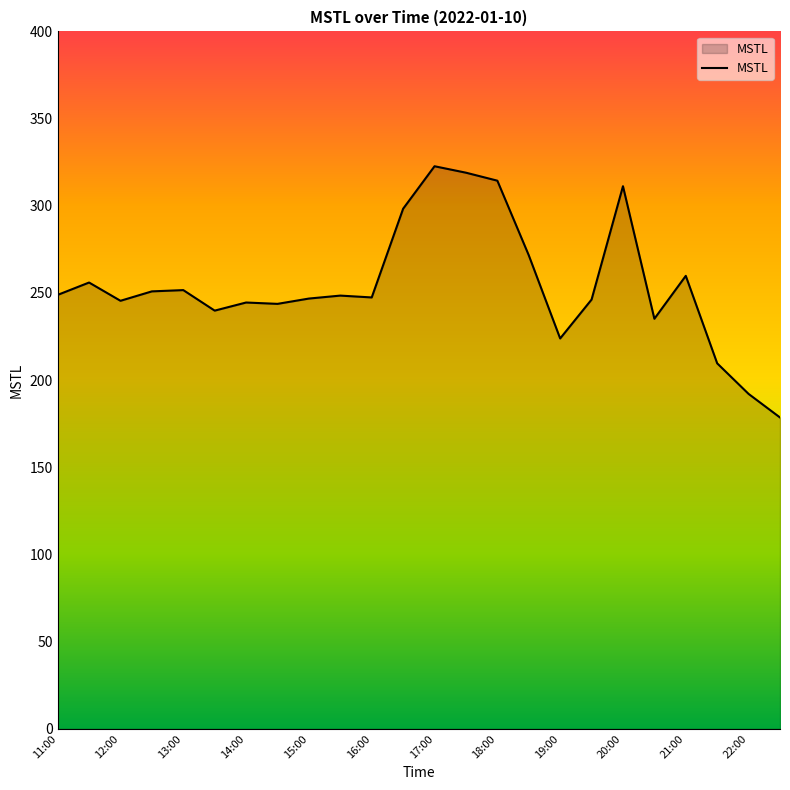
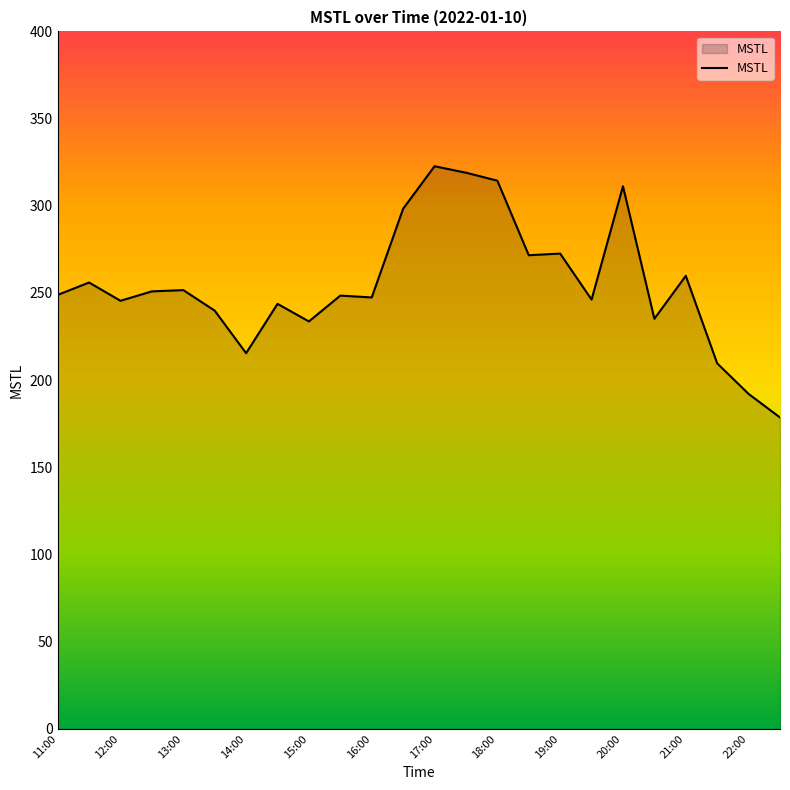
  {
    "11:00": 249,
    "12:00": 245,
    "13:00": 252,
-   "14:00": 244,
-   "15:00": 247,
+   "14:00": 215,
+   "15:00": 234,
    "16:00": 247,
    "17:00": 323,
    "18:00": 314,
-   "19:00": 224,
+   "19:00": 273,
    "20:00": 311,
    "21:00": 260,
    "22:00": 192
  }
